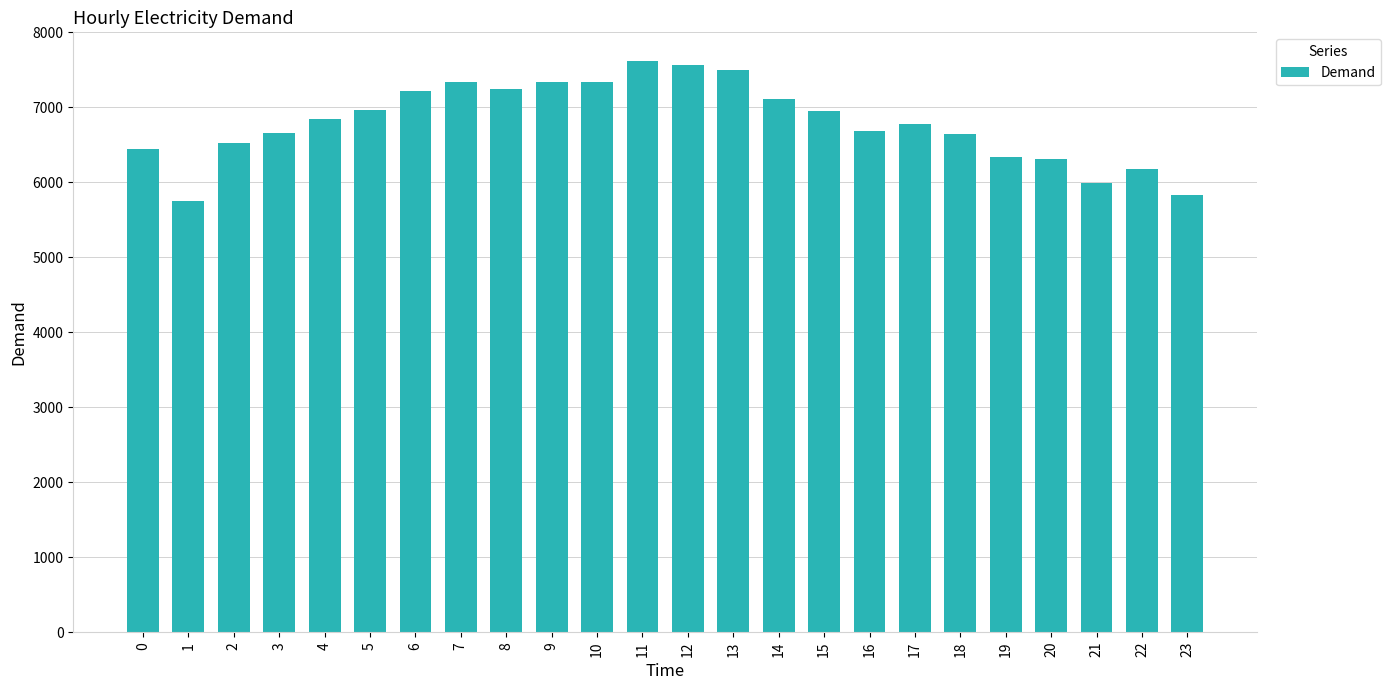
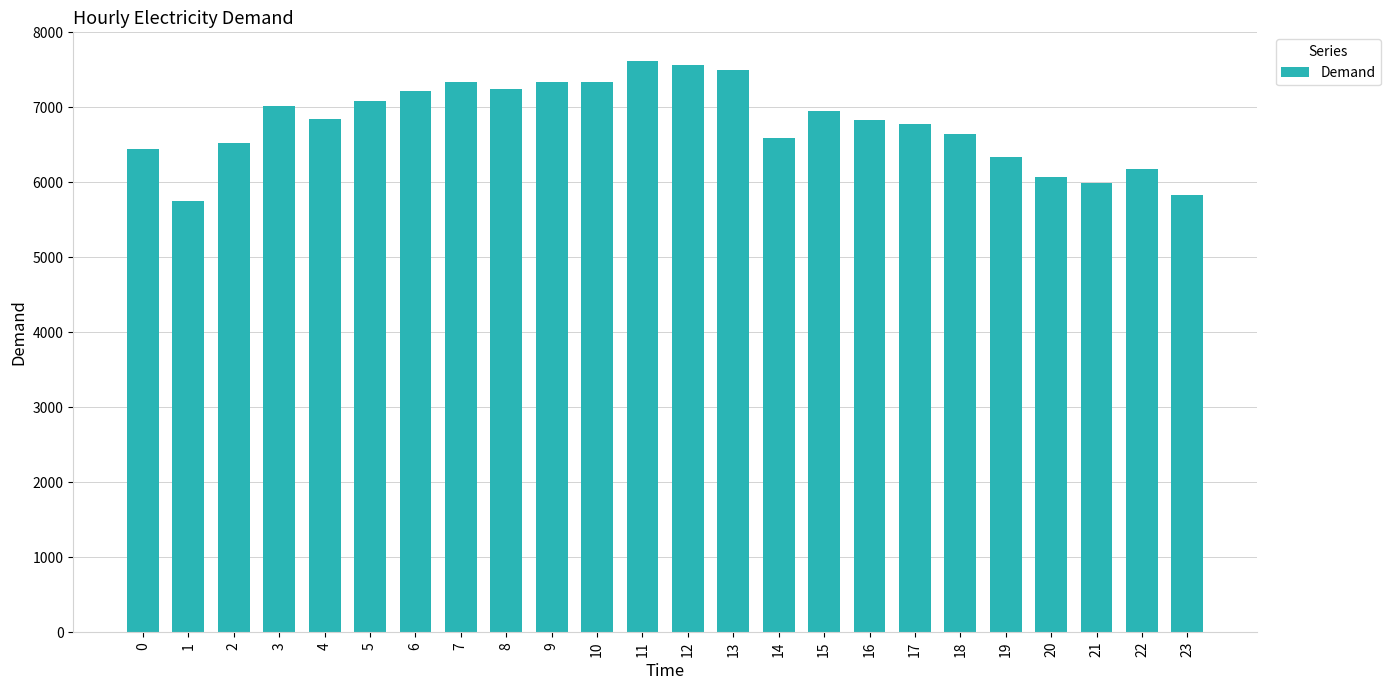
  {
    "0": 6400,
    "1": 5800,
    "2": 6500,
-   "3": 6700,
+   "3": 7000,
    "4": 6800,
-   "5": 7000,
+   "5": 7100,
    "6": 7200,
    "7": 7300,
    "8": 7200,
    "9": 7300,
    "10": 7300,
    "11": 7600,
    "12": 7600,
    "13": 7500,
-   "14": 7100,
+   "14": 6600,
    "15": 7000,
-   "16": 6700,
+   "16": 6800,
    "17": 6800,
    "18": 6600,
    "19": 6300,
-   "20": 6300,
+   "20": 6100,
    "21": 6000,
    "22": 6200,
    "23": 5800
  }
